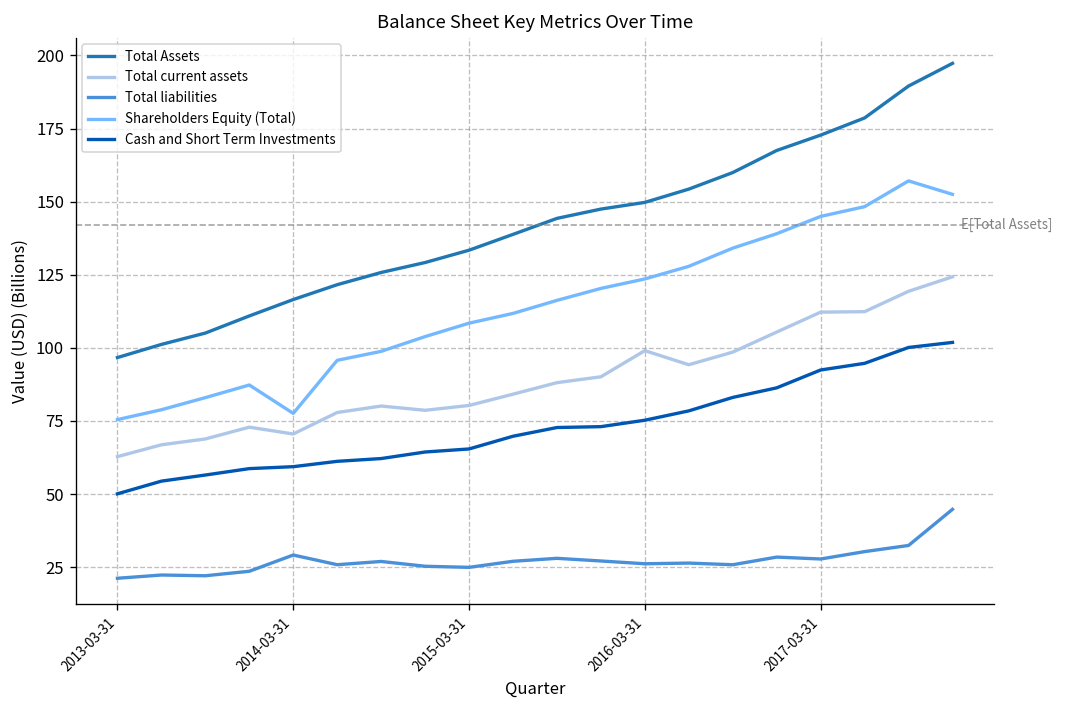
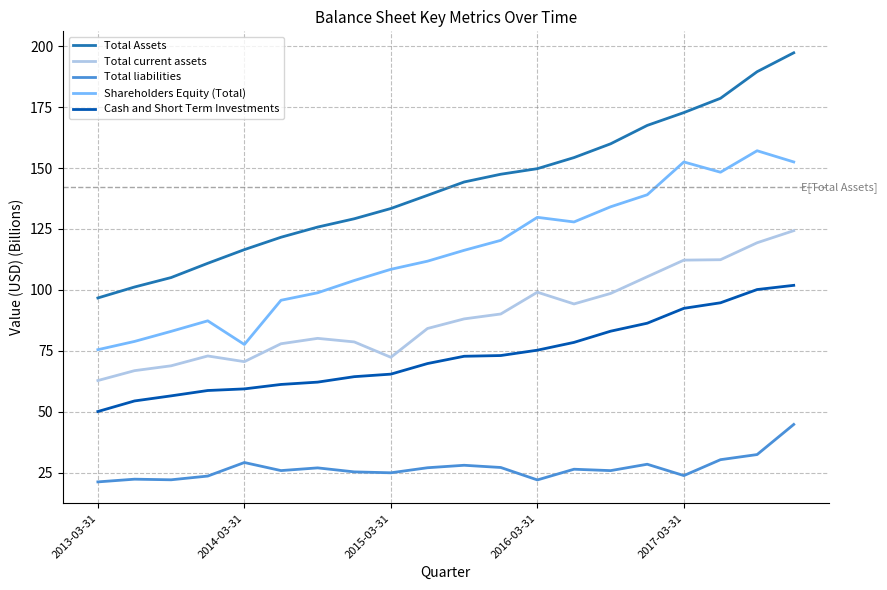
  {
    "Total current assets": {
      "2013-03-31": 63,
      "2014-03-31": 71,
-     "2015-03-31": 80,
+     "2015-03-31": 72,
      "2016-03-31": 99,
      "2017-03-31": 112
    },
    "Total liabilities": {
      "2013-03-31": 21,
      "2014-03-31": 29,
      "2015-03-31": 25,
-     "2016-03-31": 26,
-     "2017-03-31": 28
+     "2016-03-31": 22,
+     "2017-03-31": 24
    },
    "Shareholders Equity (Total)": {
      "2013-03-31": 75,
      "2014-03-31": 78,
      "2015-03-31": 108,
-     "2016-03-31": 124,
-     "2017-03-31": 145
+     "2016-03-31": 130,
+     "2017-03-31": 152
    }
  }
